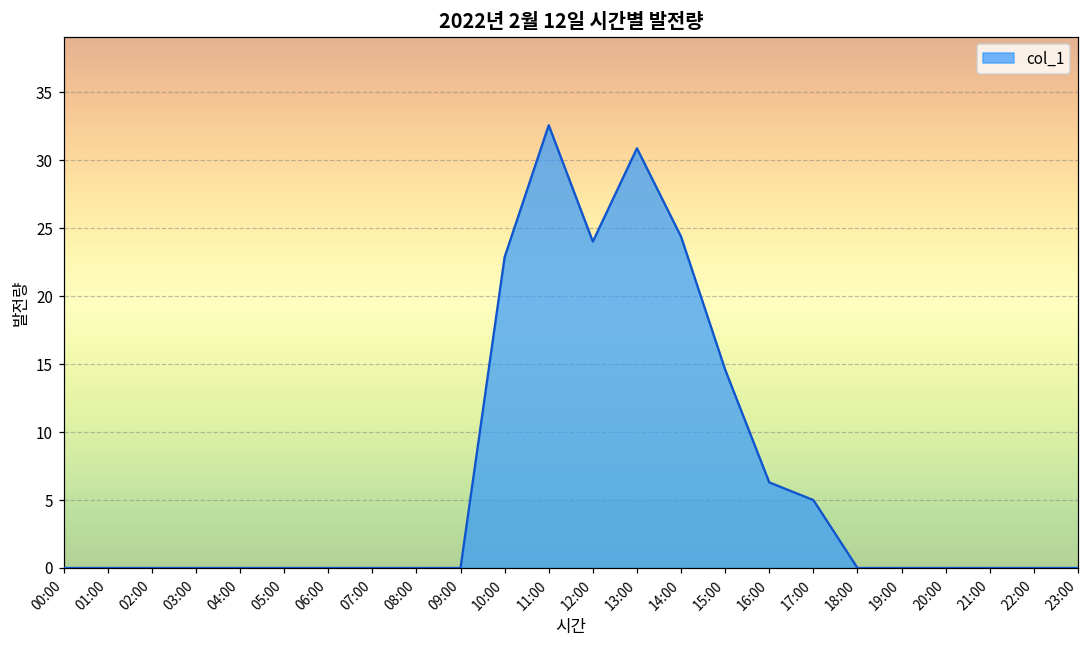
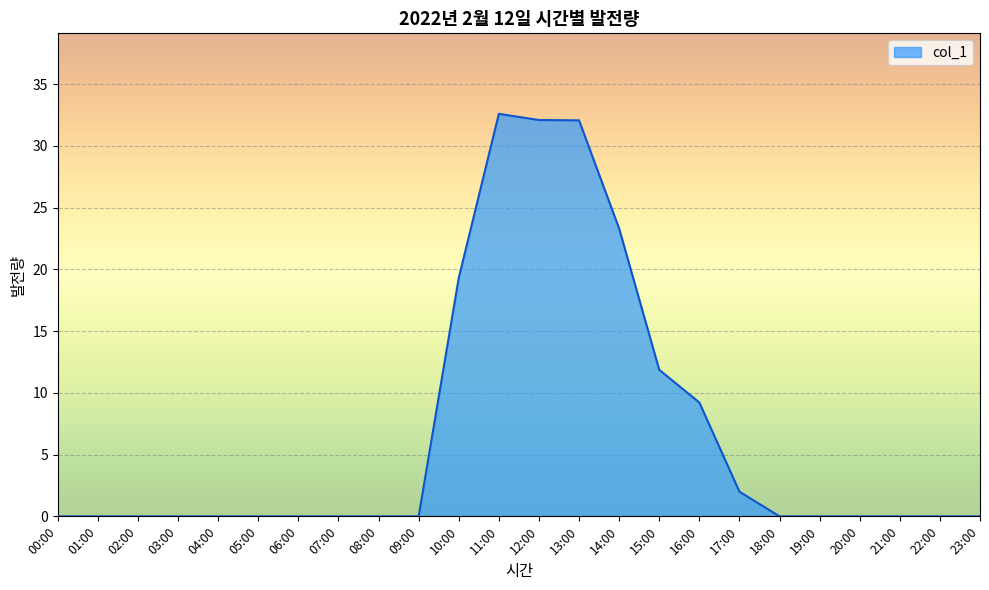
  {
    "00:00": 0.0,
    "01:00": 0.0,
    "02:00": 0.0,
    "03:00": 0.0,
    "04:00": 0.0,
    "05:00": 0.0,
    "06:00": 0.0,
    "07:00": 0.0,
    "08:00": 0.0,
    "09:00": 0.0,
-   "10:00": 22.9,
+   "10:00": 19.3,
    "11:00": 32.6,
-   "12:00": 24.0,
-   "13:00": 30.9,
-   "14:00": 24.4,
-   "15:00": 14.6,
-   "16:00": 6.3,
-   "17:00": 5,
+   "12:00": 32.1,
+   "13:00": 32.1,
+   "14:00": 23.3,
+   "15:00": 11.9,
+   "16:00": 9.2,
+   "17:00": 2,
    "18:00": 0.0,
    "19:00": 0.0,
    "20:00": 0.0,
    "21:00": 0.0,
    "22:00": 0.0,
    "23:00": 0.0
  }
